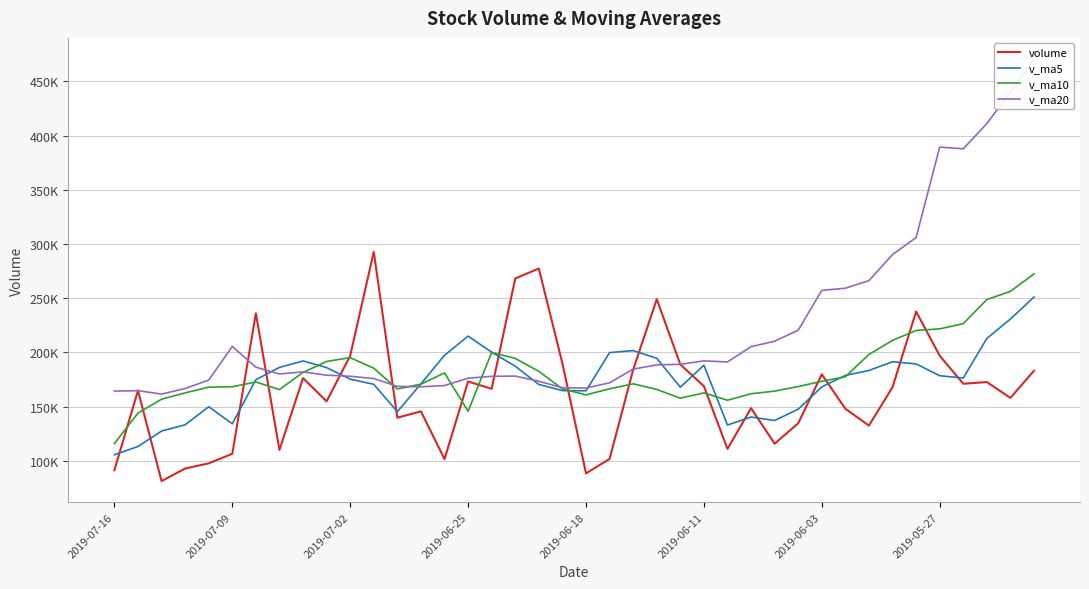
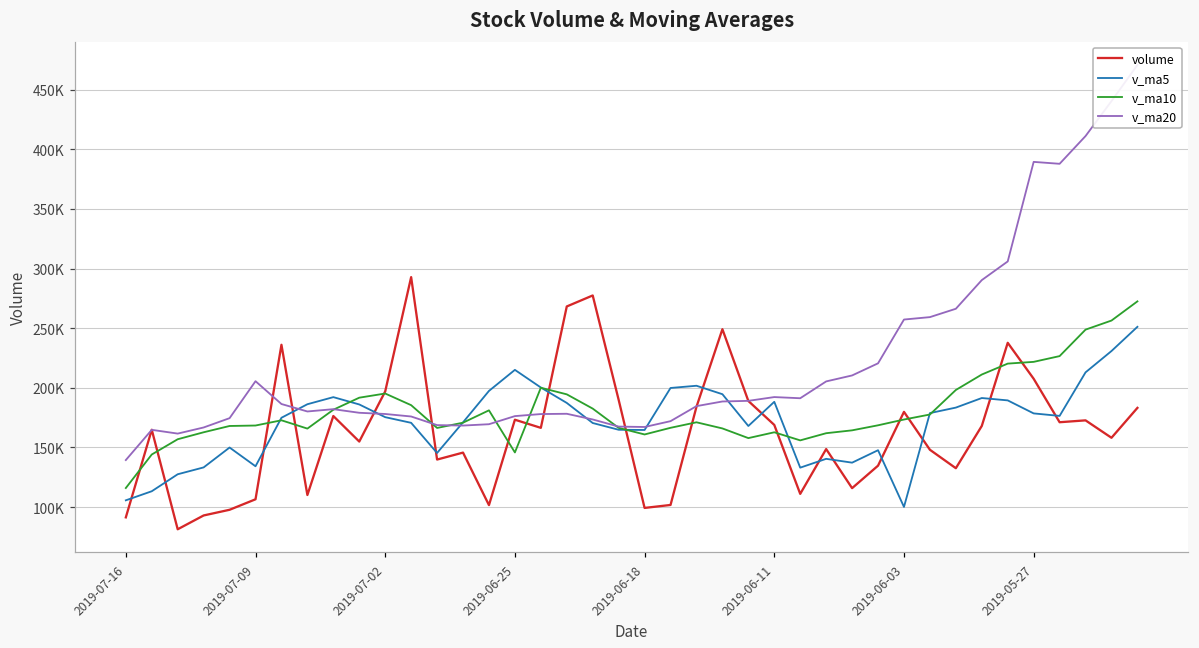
  {
    "volume": {
      "2019-07-16": 91000,
      "2019-07-09": 107000,
      "2019-06-25": 173000,
-     "2019-06-18": 89000,
+     "2019-06-18": 99000,
      "2019-06-11": 169000,
      "2019-06-03": 180000,
-     "2019-05-27": 197000
+     "2019-05-27": 208000
    },
    "v_ma5": {
      "2019-07-16": 106000,
      "2019-07-09": 134000,
      "2019-07-02": 175000,
      "2019-06-25": 215000,
      "2019-06-18": 165000,
      "2019-06-11": 188000,
-     "2019-06-03": 168000,
+     "2019-06-03": 100000,
      "2019-05-27": 179000
    },
    "v_ma10": {
      "2019-07-16": 116000,
      "2019-07-09": 168000,
      "2019-06-25": 146000,
      "2019-06-18": 161000,
      "2019-06-11": 163000,
      "2019-06-03": 173000,
      "2019-05-27": 222000
    },
    "v_ma20": {
-     "2019-07-16": 164000,
+     "2019-07-16": 139000,
      "2019-07-09": 206000,
      "2019-07-02": 178000,
      "2019-06-25": 176000,
      "2019-06-18": 167000,
      "2019-06-11": 192000,
      "2019-06-03": 257000,
      "2019-05-27": 389000
    }
  }
